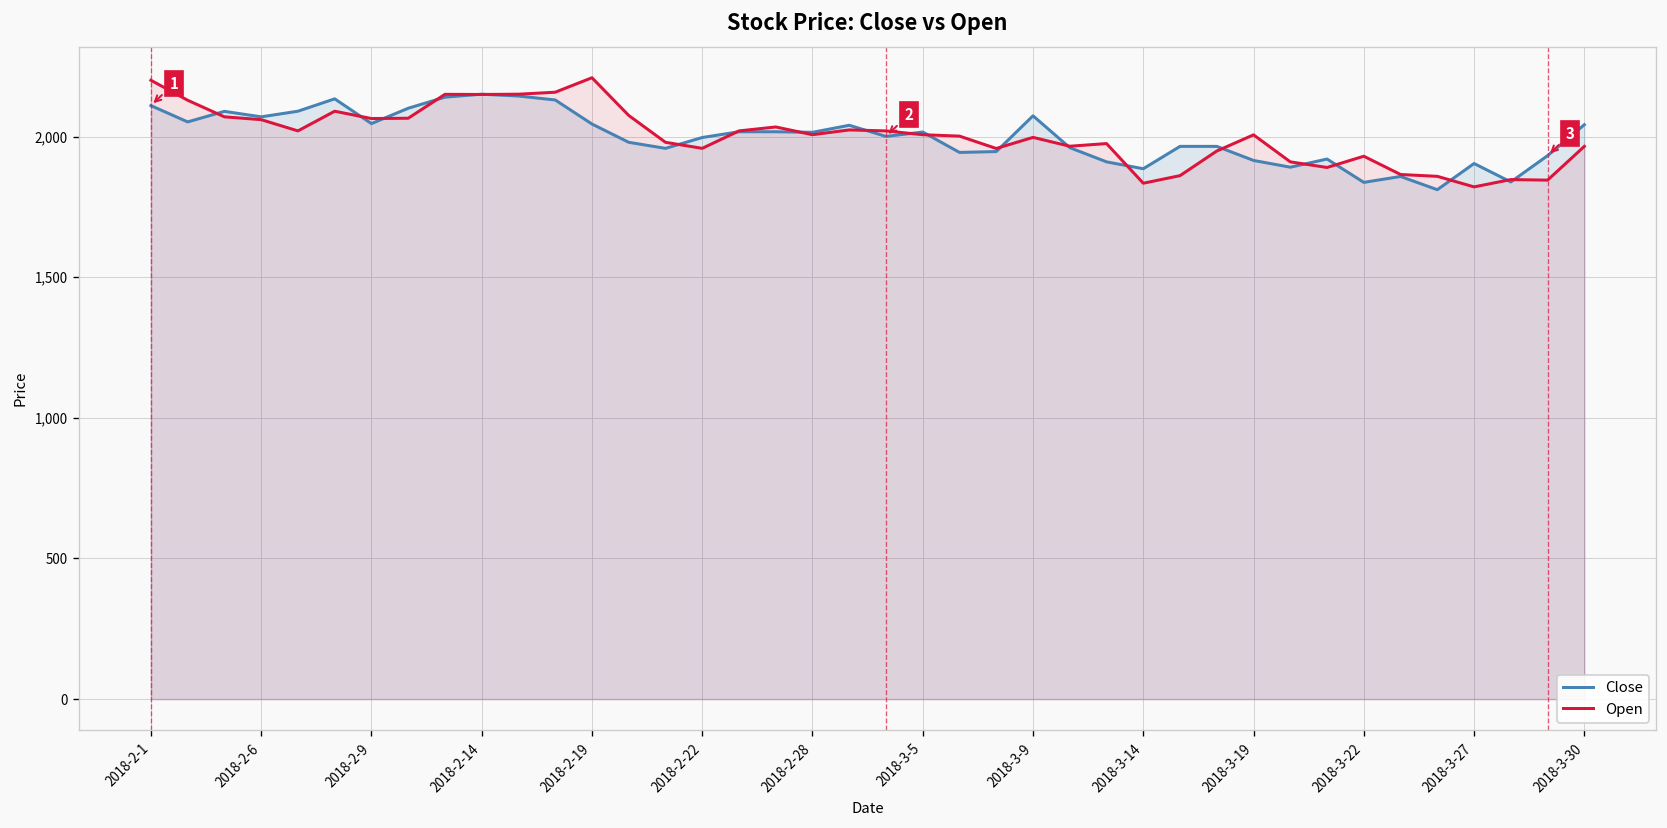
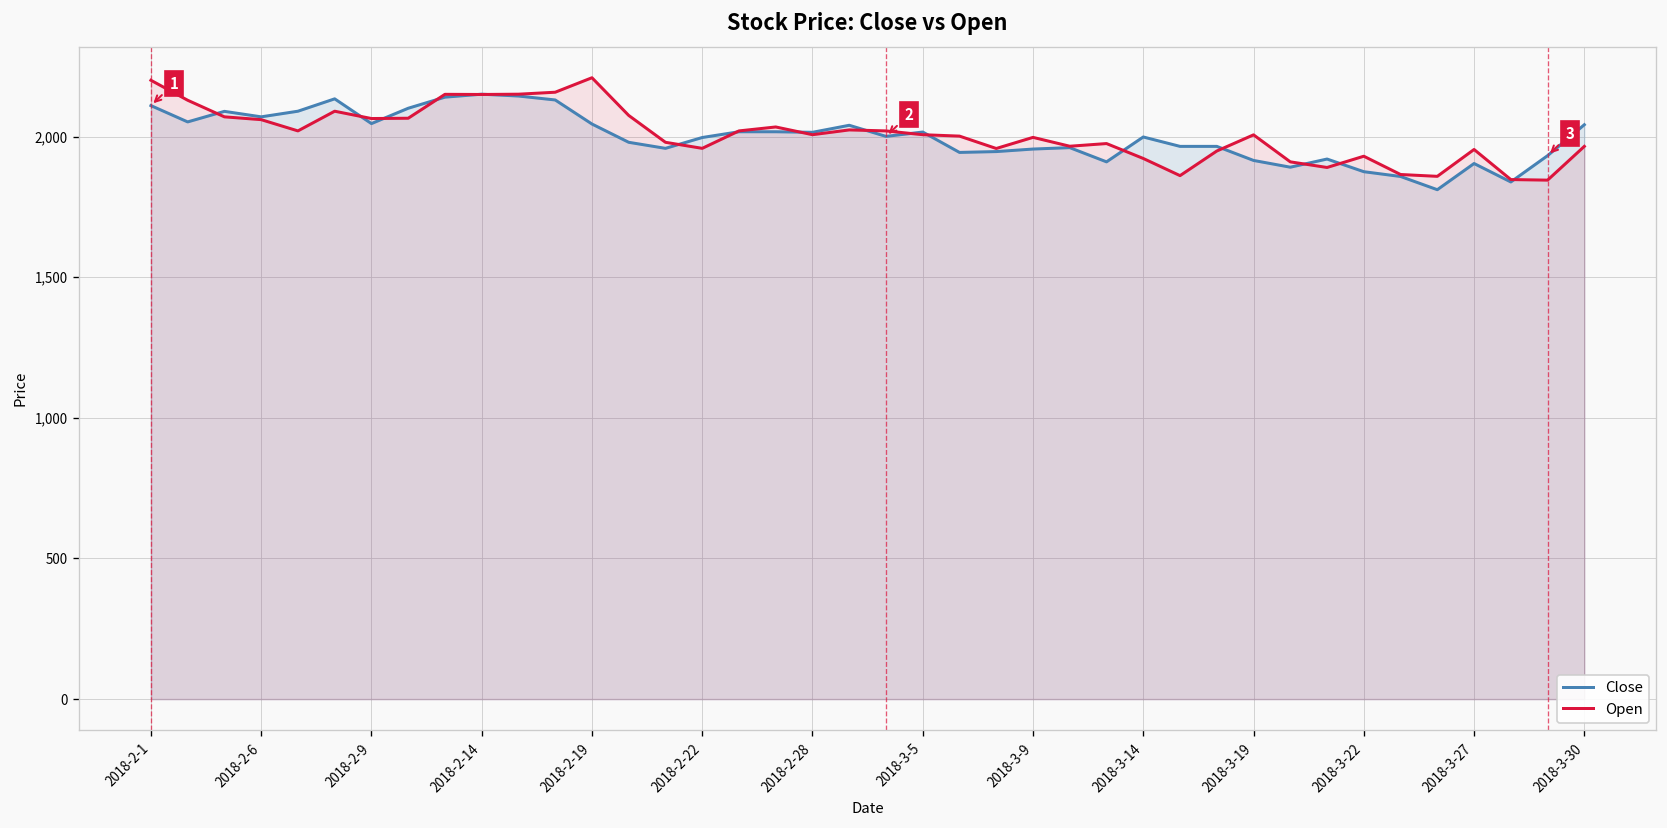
  {
    "Close": {
      "2018-2-1": "2,110",
      "2018-2-9": "2,050",
      "2018-2-19": "2,040",
      "2018-2-22": "2,000",
-     "2018-3-9": "2,070",
-     "2018-3-14": "1,890",
+     "2018-3-9": "1,960",
+     "2018-3-14": "2,000",
      "2018-3-19": "1,920",
-     "2018-3-22": "1,840",
+     "2018-3-22": "1,880",
      "2018-3-27": "1,900",
      "2018-3-30": "2,040"
    },
    "Open": {
      "2018-2-9": "2,060",
      "2018-2-19": "2,210",
      "2018-2-22": "1,960",
      "2018-3-9": "2,000",
-     "2018-3-14": "1,830",
+     "2018-3-14": "1,920",
      "2018-3-19": "2,010",
      "2018-3-22": "1,930",
-     "2018-3-27": "1,820",
+     "2018-3-27": "1,950",
      "2018-3-30": "1,970"
    }
  }
